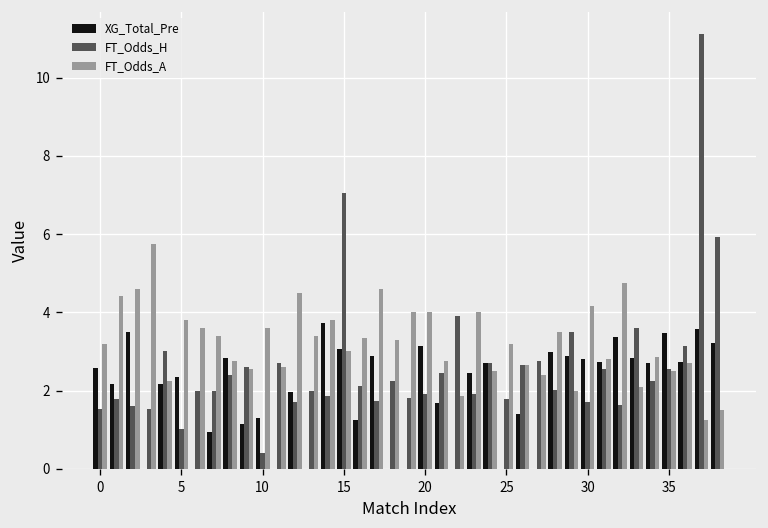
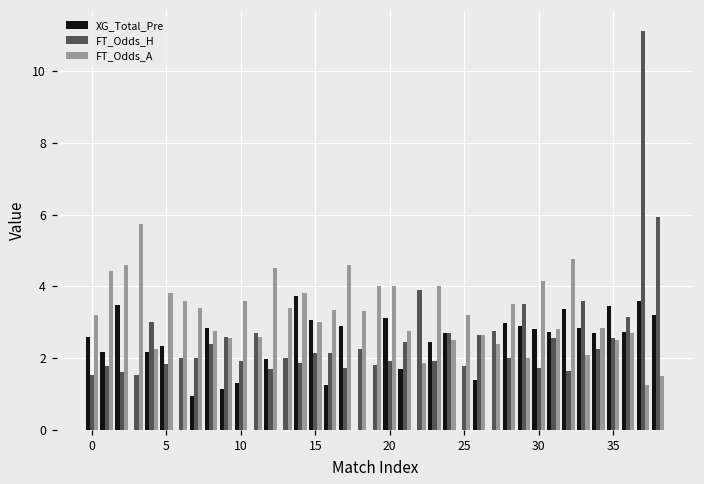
  {
    "FT_Odds_H": {
      "0": 1.5,
-     "5": 1.0,
-     "10": 0.4,
-     "15": 7.0,
+     "5": 1.8,
+     "10": 1.9,
+     "15": 2.2,
      "20": 1.9,
      "25": 1.8,
      "30": 1.7,
      "35": 2.6
    }
  }
